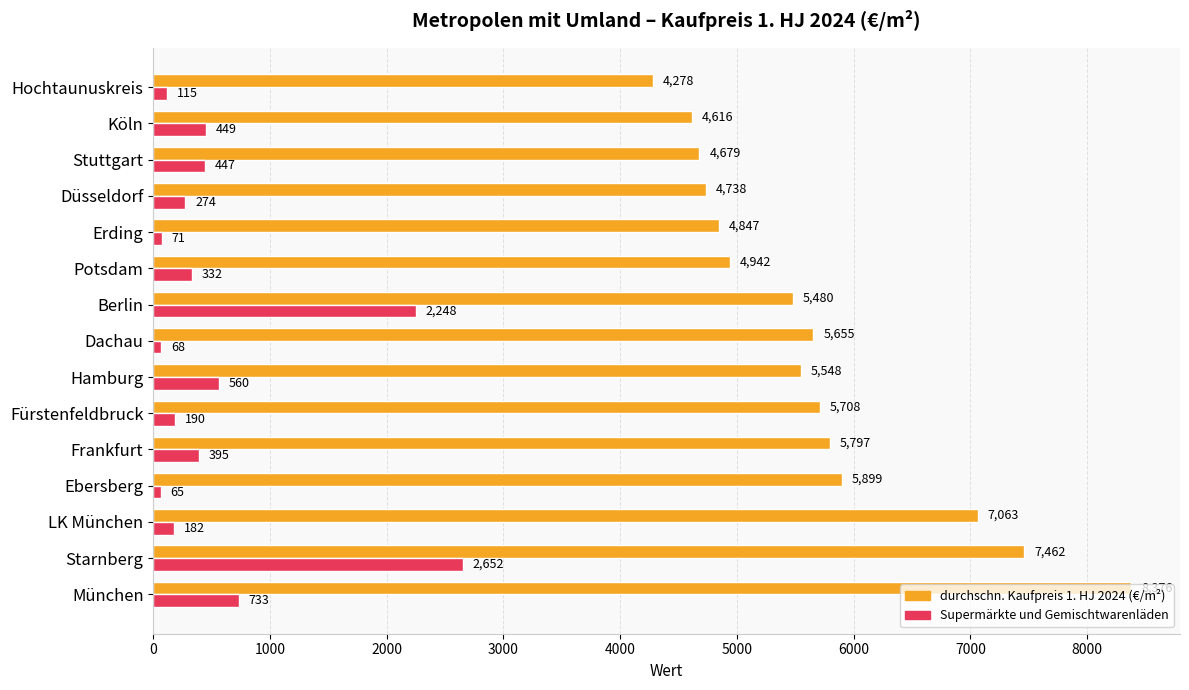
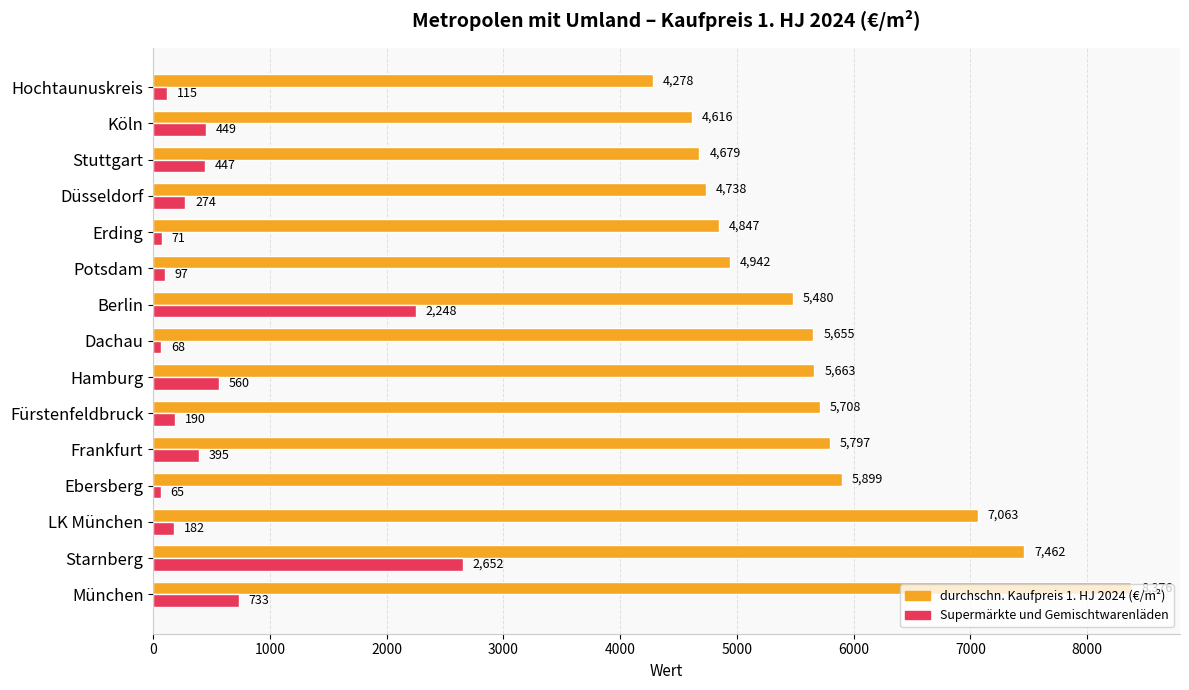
  {
    "durchschn. Kaufpreis 1. HJ 2024 (€/m²)": {
      "Hochtaunuskreis": "4,278",
      "Köln": "4,616",
      "Stuttgart": "4,679",
      "Düsseldorf": "4,738",
      "Erding": "4,847",
      "Potsdam": "4,942",
      "Berlin": "5,480",
      "Dachau": "5,655",
-     "Hamburg": "5,548",
+     "Hamburg": "5,663",
      "Fürstenfeldbruck": "5,708",
      "Frankfurt": "5,797",
      "Ebersberg": "5,899",
      "LK München": "7,063",
      "Starnberg": "7,462"
    },
    "Supermärkte und Gemischtwarenläden": {
      "Hochtaunuskreis": "115",
      "Köln": "449",
      "Stuttgart": "447",
      "Düsseldorf": "274",
      "Erding": "71",
-     "Potsdam": "332",
+     "Potsdam": "97",
      "Berlin": "2,248",
      "Dachau": "68",
      "Hamburg": "560",
      "Fürstenfeldbruck": "190",
      "Frankfurt": "395",
      "Ebersberg": "65",
      "LK München": "182",
      "Starnberg": "2,652",
      "München": "733"
    }
  }
